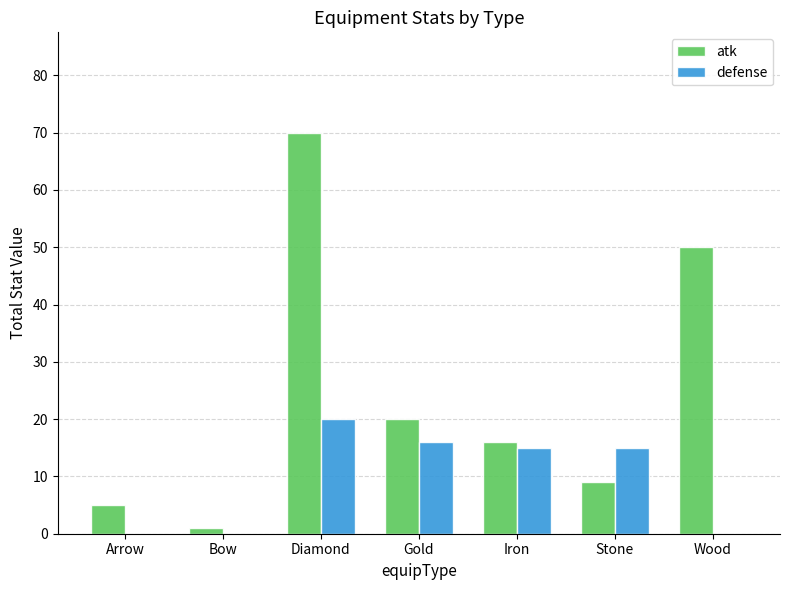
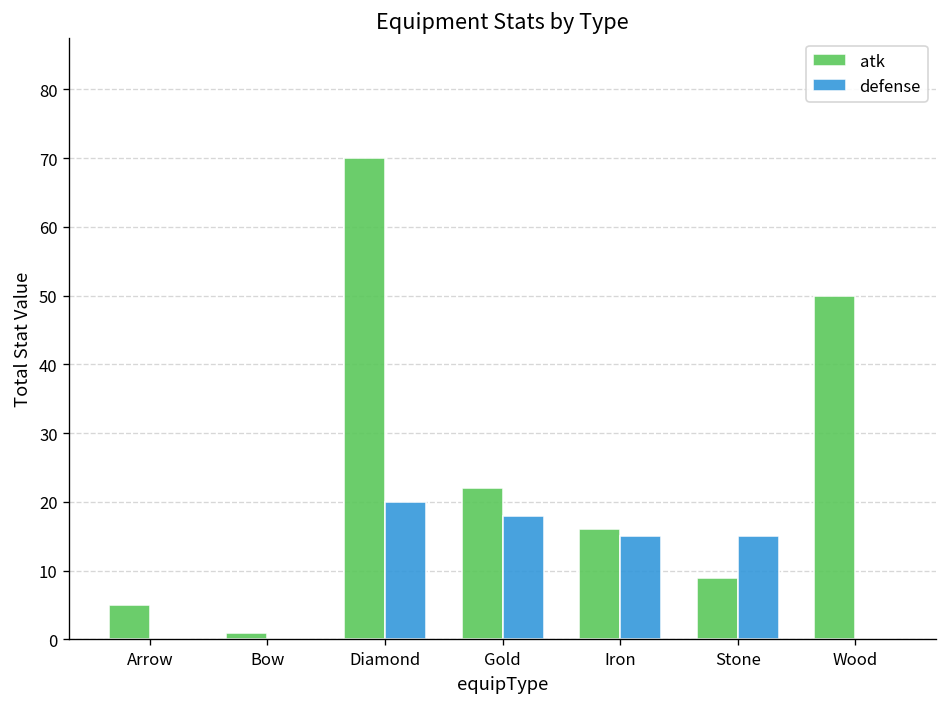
  {
    "atk": {
      "Arrow": 5,
      "Bow": 1,
      "Diamond": 70,
-     "Gold": 20,
+     "Gold": 22,
      "Iron": 16,
      "Stone": 9,
      "Wood": 50
    },
    "defense": {
      "Arrow": 0,
      "Bow": 0,
      "Diamond": 20,
-     "Gold": 16,
+     "Gold": 18,
      "Iron": 15,
      "Stone": 15,
      "Wood": 0
    }
  }
